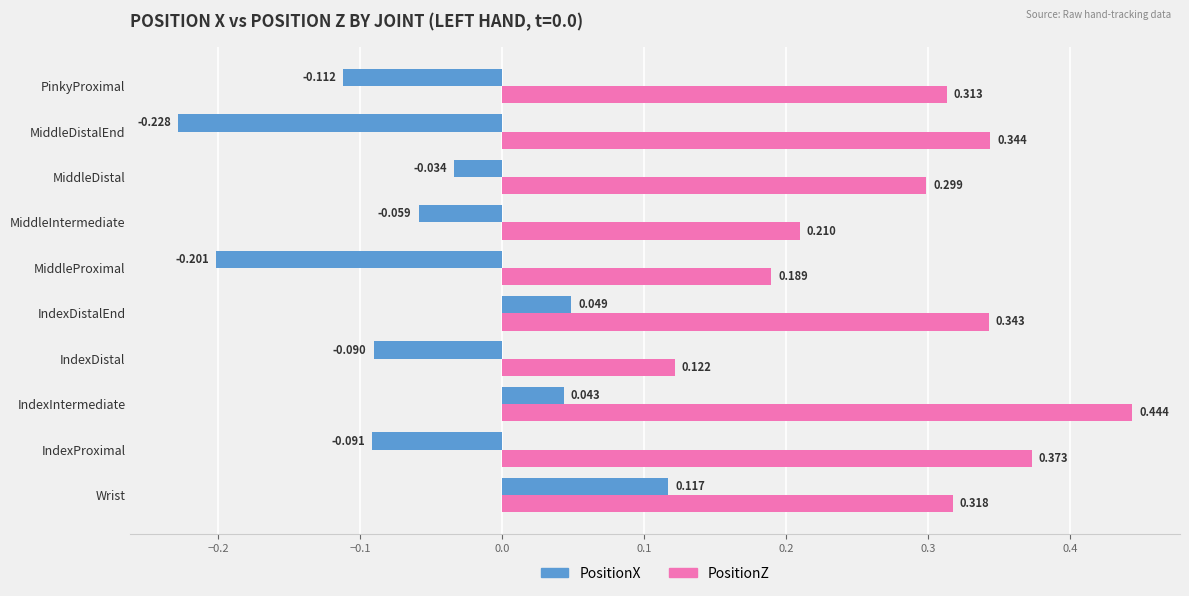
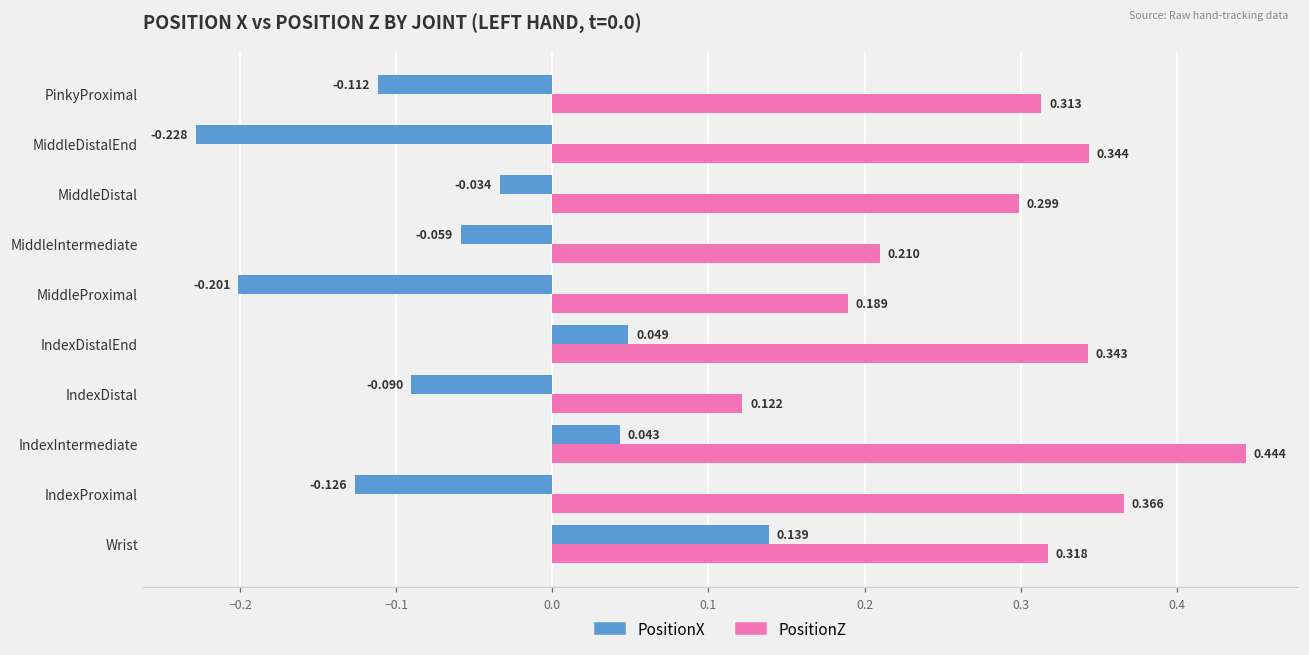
  {
    "PositionX": {
      "PinkyProximal": -0.112,
      "MiddleDistalEnd": -0.228,
      "MiddleDistal": -0.034,
      "MiddleIntermediate": -0.059,
      "MiddleProximal": -0.201,
      "IndexDistalEnd": 0.049,
      "IndexDistal": -0.090,
      "IndexIntermediate": 0.043,
-     "IndexProximal": -0.091,
-     "Wrist": 0.117
+     "IndexProximal": -0.126,
+     "Wrist": 0.139
    },
    "PositionZ": {
      "PinkyProximal": 0.313,
      "MiddleDistalEnd": 0.344,
      "MiddleDistal": 0.299,
      "MiddleIntermediate": 0.210,
      "MiddleProximal": 0.189,
      "IndexDistalEnd": 0.343,
      "IndexDistal": 0.122,
      "IndexIntermediate": 0.444,
-     "IndexProximal": 0.373,
+     "IndexProximal": 0.366,
      "Wrist": 0.318
    }
  }
